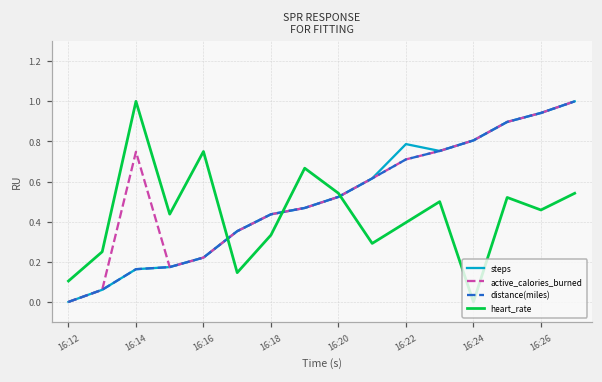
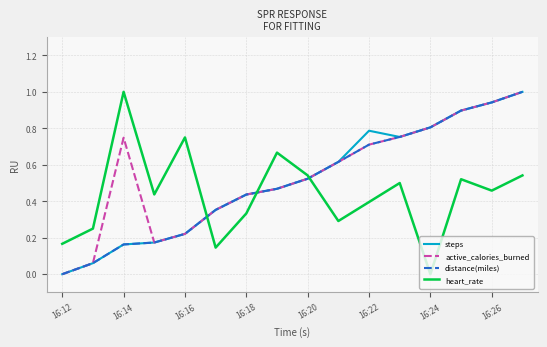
  {
    "steps": {
      "16:22": 0.79
    },
    "active_calories_burned": {
      "16:14": 0.75
    },
    "heart_rate": {
-     "16:12": 0.10,
+     "16:12": 0.17,
      "16:14": 1.00,
      "16:16": 0.75,
      "16:18": 0.33,
      "16:20": 0.54,
      "16:22": 0.40,
      "16:26": 0.46
    }
  }
